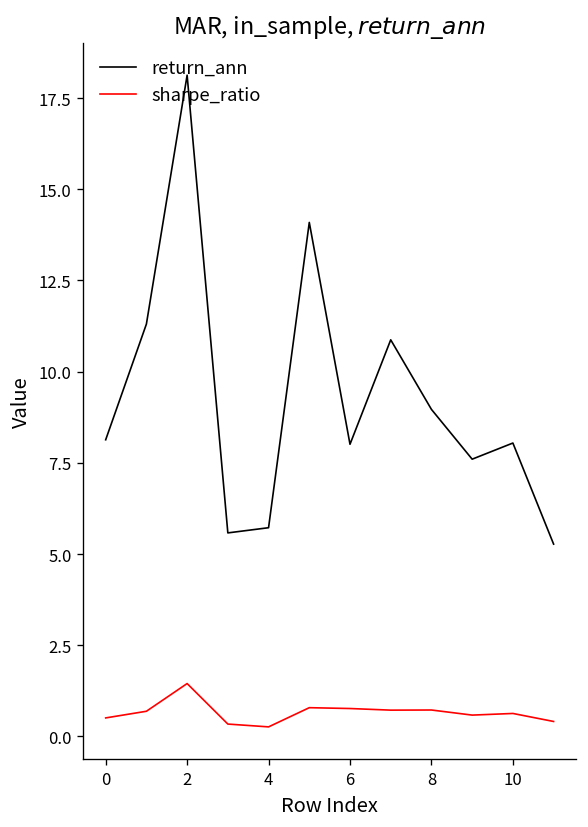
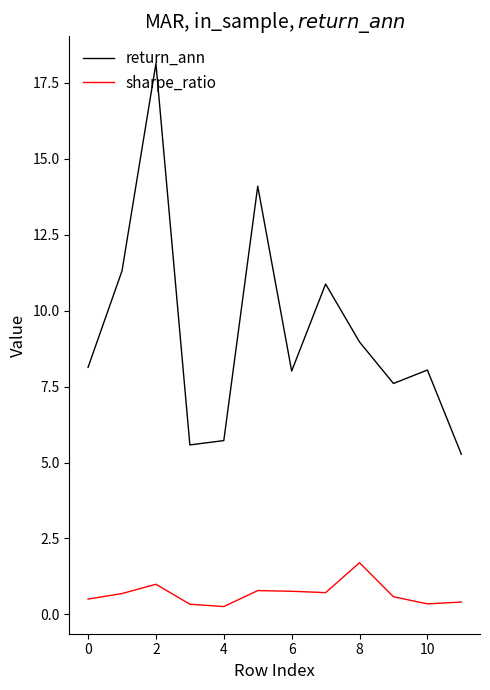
  {
    "return_ann": {
      "0": 8.1,
      "2": 18.1,
      "4": 5.7,
      "6": 8.0,
      "8": 9.0,
      "10": 8.0
    },
    "sharpe_ratio": {
      "0": 0.5,
-     "2": 1.4,
+     "2": 1.0,
      "4": 0.3,
      "6": 0.8,
-     "8": 0.7,
-     "10": 0.6
+     "8": 1.7,
+     "10": 0.3
    }
  }
